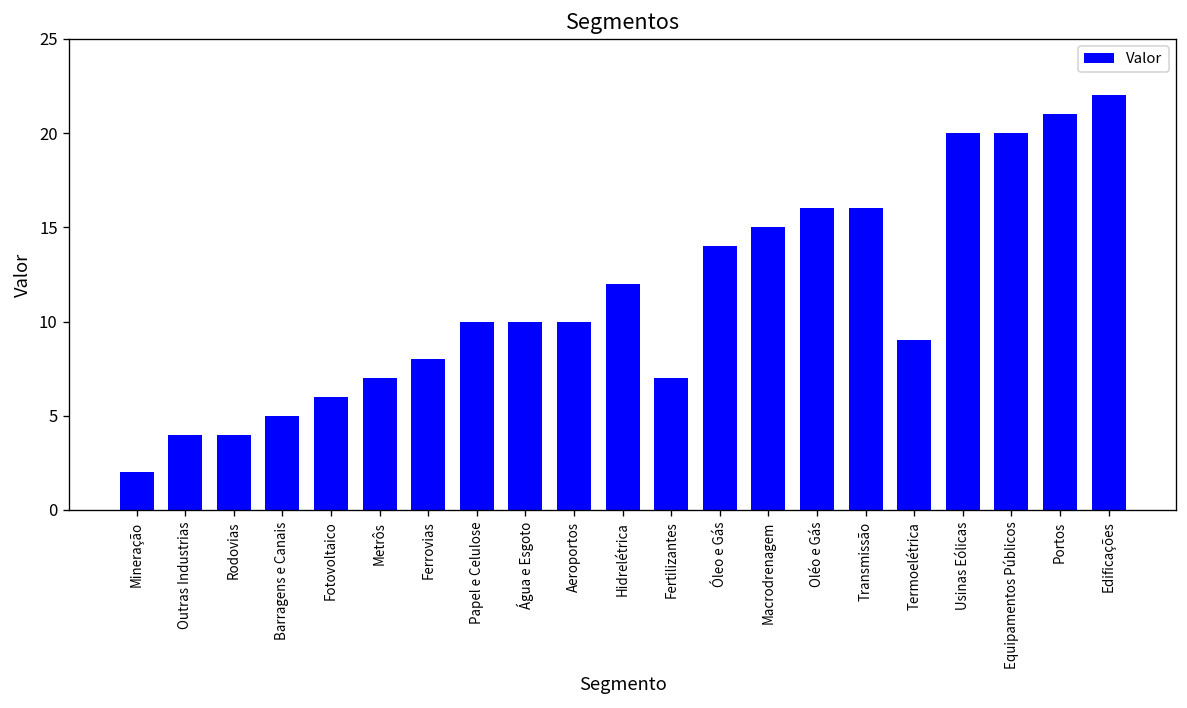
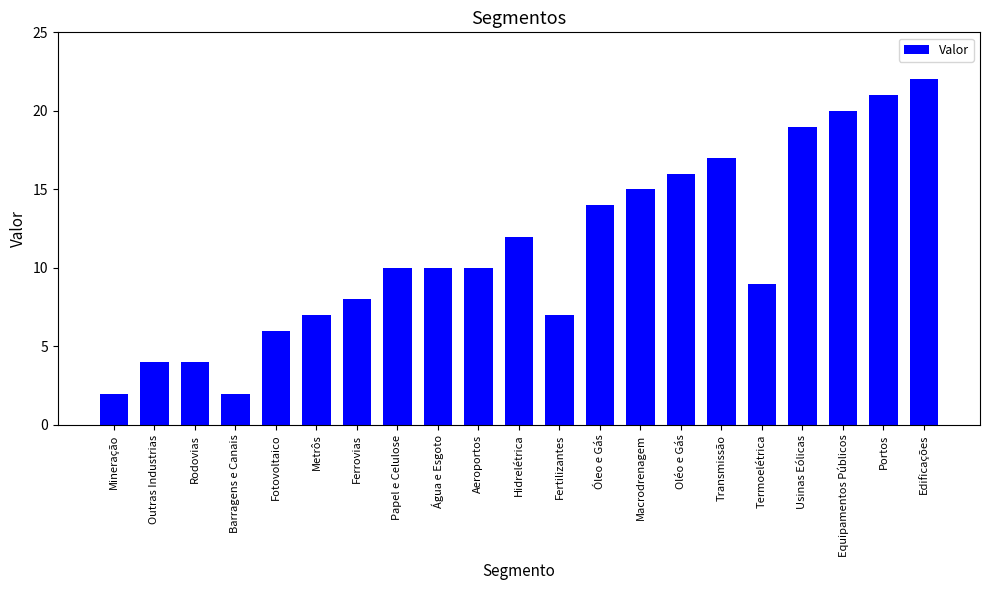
  {
    "Mineração": 2,
    "Outras Industrias": 4,
    "Rodovias": 4,
-   "Barragens e Canais": 5,
+   "Barragens e Canais": 2,
    "Fotovoltaico": 6,
    "Metrôs": 7,
    "Ferrovias": 8,
    "Papel e Celulose": 10,
    "Água e Esgoto": 10,
    "Aeroportos": 10,
    "Hidrelétrica": 12,
    "Fertilizantes": 7,
    "Óleo e Gás": 14,
    "Macrodrenagem": 15,
    "Oléo e Gás": 16,
-   "Transmissão": 16,
+   "Transmissão": 17,
    "Termoelétrica": 9,
-   "Usinas Eólicas": 20,
+   "Usinas Eólicas": 19,
    "Equipamentos Públicos": 20,
    "Portos": 21,
    "Edificações": 22
  }
